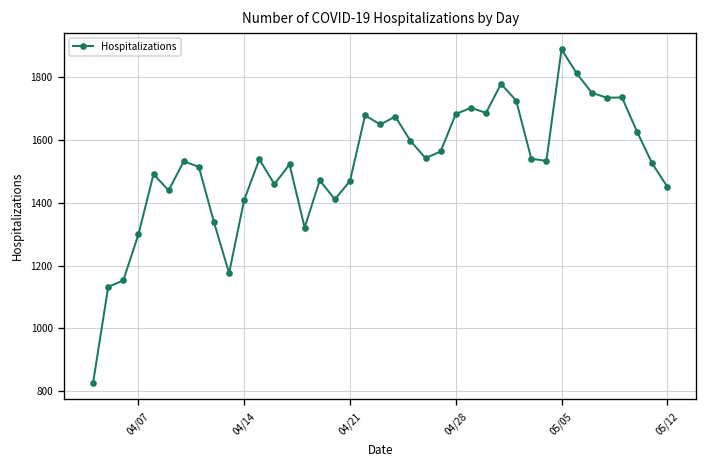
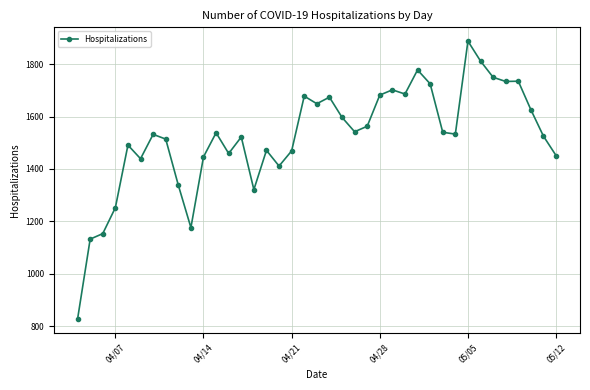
  {
-   "04/07": 1300,
-   "04/14": 1410,
+   "04/07": 1250,
+   "04/14": 1450,
    "04/21": 1470,
    "04/28": 1680,
    "05/05": 1890,
    "05/12": 1450
  }
